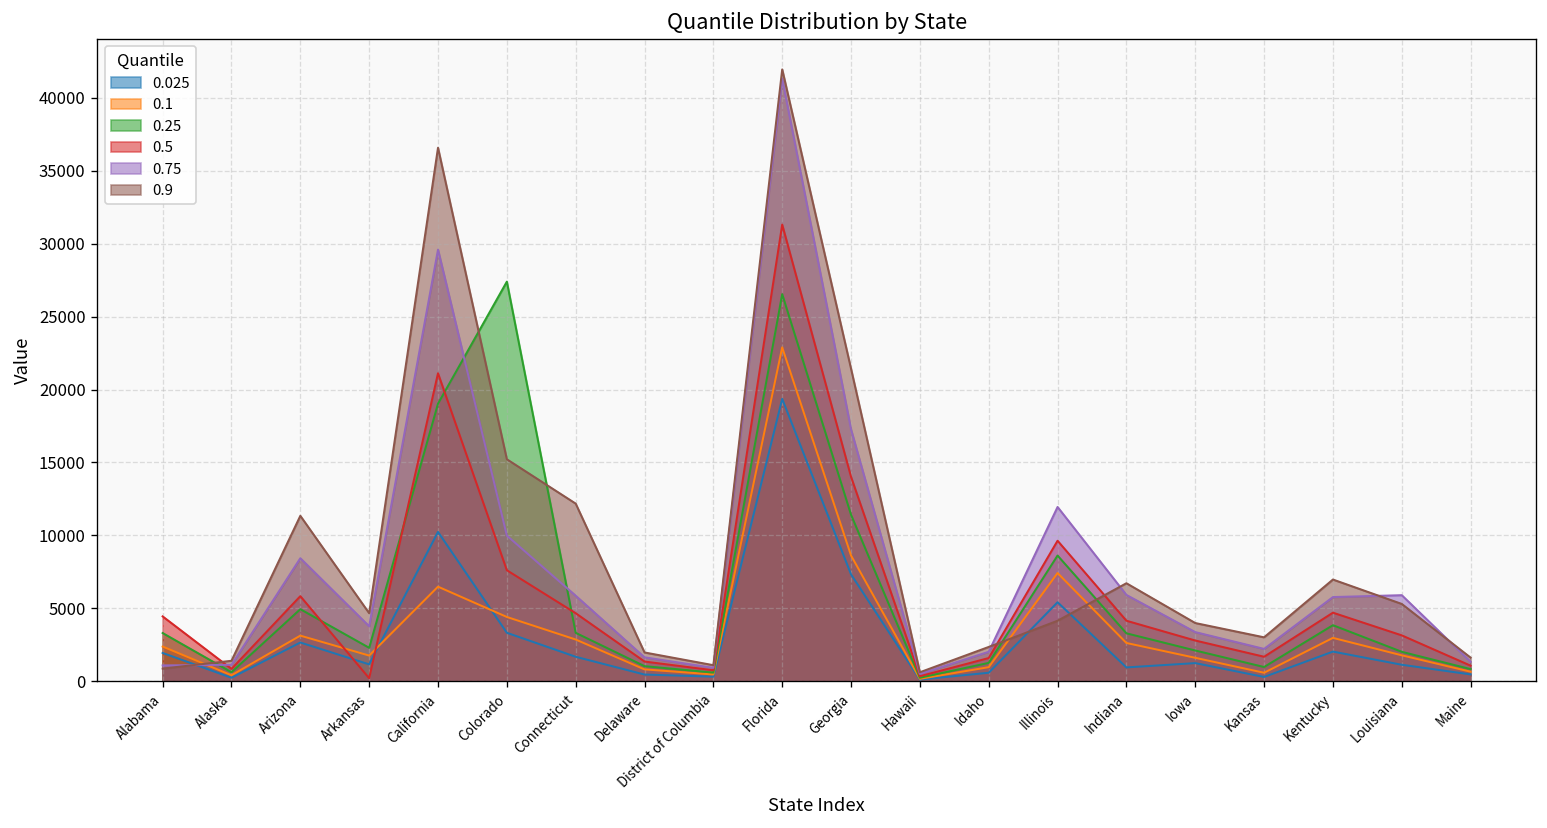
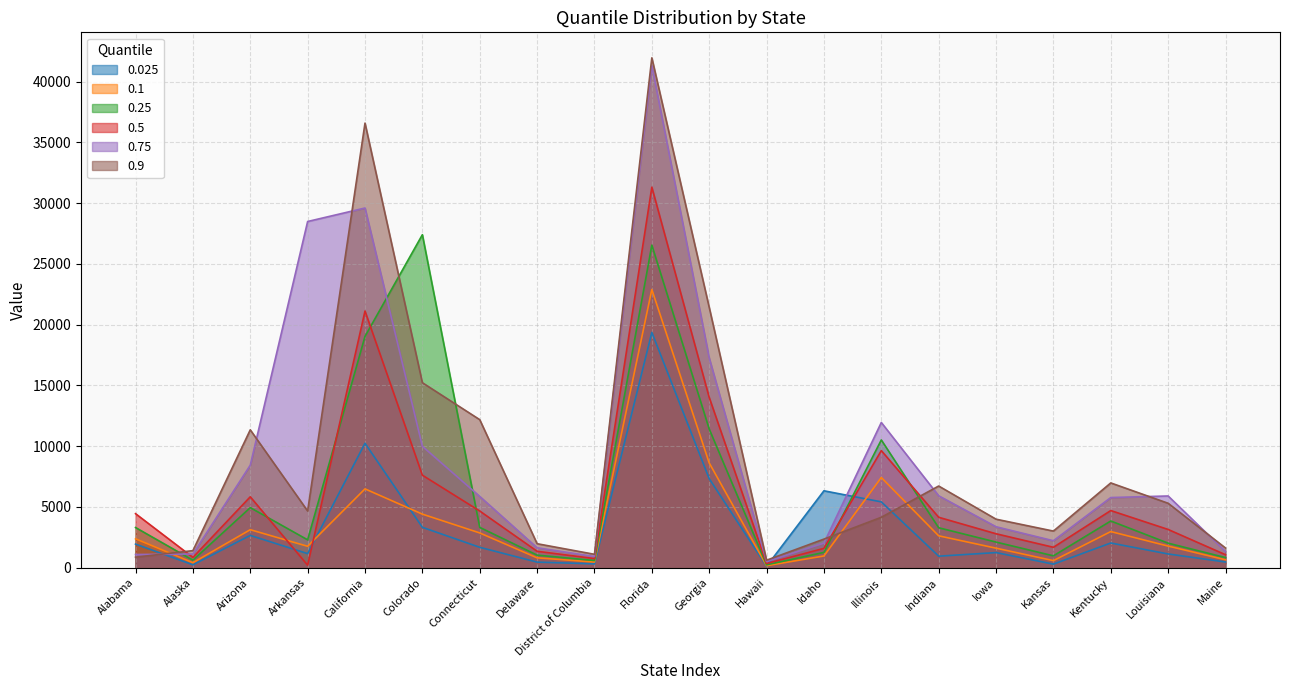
  {
    "0.025": {
      "Alabama": 1900,
      "Arizona": 2700,
      "Arkansas": 1200,
      "California": 10200,
      "Colorado": 3300,
      "Connecticut": 1700,
      "Delaware": 500,
      "Florida": 19400,
      "Georgia": 7300,
-     "Idaho": 600,
+     "Idaho": 6300,
      "Illinois": 5400,
      "Indiana": 1000,
      "Iowa": 1200,
      "Kansas": 300,
      "Kentucky": 2000,
      "Louisiana": 1100
    },
    "0.1": {
      "Alabama": 2400,
      "Arizona": 3100,
      "Arkansas": 1800,
      "California": 6500,
      "Colorado": 4400,
      "Connecticut": 2900,
      "Delaware": 800,
      "Florida": 22900,
      "Georgia": 8600,
      "Idaho": 1000,
      "Illinois": 7400,
      "Indiana": 2600,
      "Iowa": 1600,
      "Kansas": 600,
      "Kentucky": 3000,
      "Louisiana": 1800
    },
    "0.25": {
      "Alabama": 3300,
      "Arizona": 4900,
      "Arkansas": 2300,
      "California": 19000,
      "Colorado": 27400,
      "Connecticut": 3300,
      "Delaware": 1000,
      "Florida": 26500,
      "Georgia": 11400,
      "Idaho": 1300,
-     "Illinois": 8600,
+     "Illinois": 10500,
      "Indiana": 3300,
      "Iowa": 2100,
      "Kansas": 1000,
      "Kentucky": 3800,
      "Louisiana": 2000
    },
    "0.5": {
      "Alabama": 4400,
      "Alaska": 800,
      "Arizona": 5800,
      "Arkansas": 200,
      "California": 21100,
      "Colorado": 7600,
      "Connecticut": 4700,
      "Delaware": 1400,
      "Florida": 31300,
      "Georgia": 14000,
      "Idaho": 1600,
      "Illinois": 9600,
      "Indiana": 4200,
      "Iowa": 2800,
      "Kansas": 1700,
      "Kentucky": 4700,
      "Louisiana": 3100,
      "Maine": 1100
    },
    "0.75": {
      "Alabama": 1100,
      "Alaska": 1100,
      "Arizona": 8400,
-     "Arkansas": 3800,
+     "Arkansas": 28500,
      "California": 29600,
      "Colorado": 10000,
      "Connecticut": 5900,
      "Delaware": 1600,
      "Florida": 41300,
      "Georgia": 17300,
      "Idaho": 2000,
      "Illinois": 12000,
      "Indiana": 5900,
      "Iowa": 3400,
      "Kansas": 2200,
      "Kentucky": 5800,
      "Louisiana": 5900,
      "Maine": 1300
    },
    "0.9": {
      "Alabama": 900,
      "Alaska": 1400,
      "Arizona": 11300,
      "Arkansas": 4700,
      "California": 36600,
      "Colorado": 15200,
      "Connecticut": 12200,
      "Delaware": 2000,
      "Florida": 41900,
      "Georgia": 21400,
      "Idaho": 2400,
      "Illinois": 4200,
      "Indiana": 6700,
      "Iowa": 4000,
      "Kansas": 3000,
      "Kentucky": 7000,
      "Louisiana": 5300,
      "Maine": 1600
    }
  }
